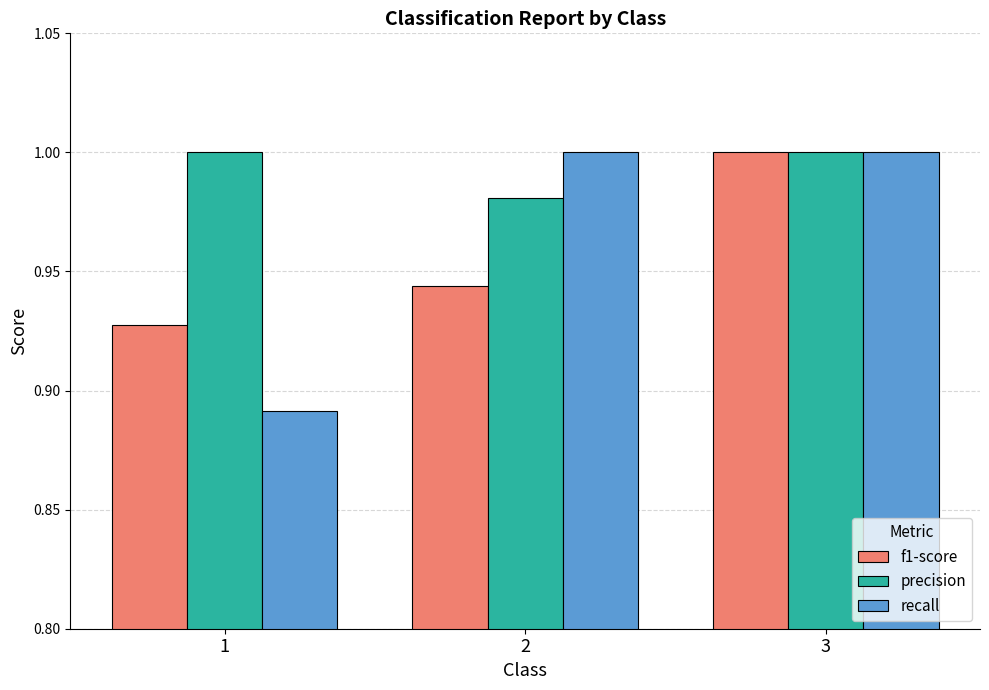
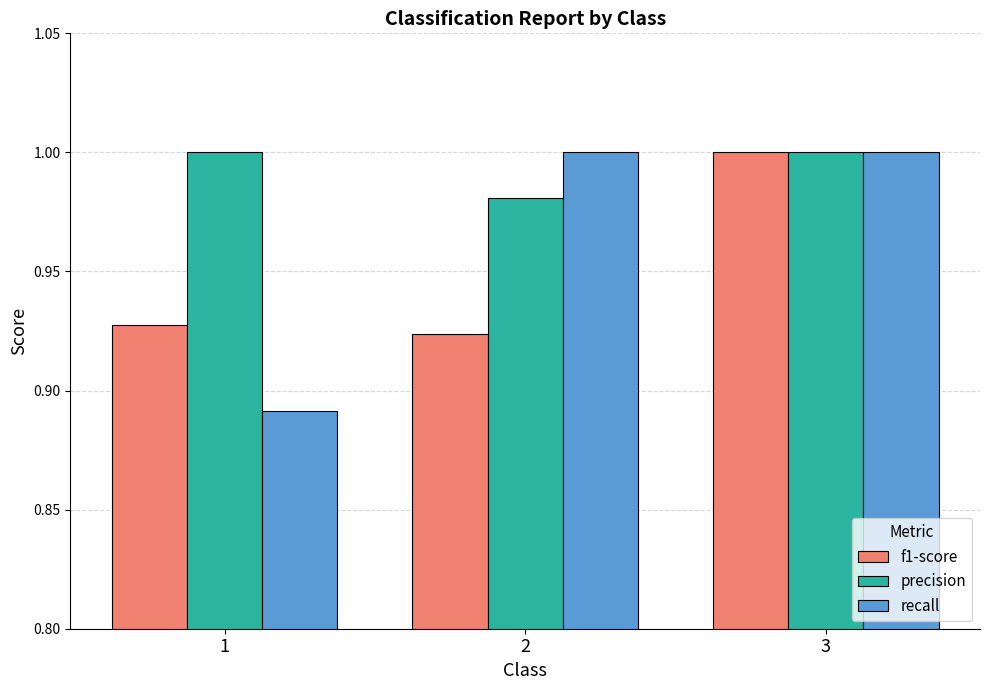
  {
    "f1-score": {
      "1": 0.927,
-     "2": 0.944,
+     "2": 0.924,
      "3": 1.000
    },
    "precision": {
      "1": 1.000,
      "2": 0.981,
      "3": 1.000
    },
    "recall": {
      "1": 0.891,
      "2": 1.000,
      "3": 1.000
    }
  }
